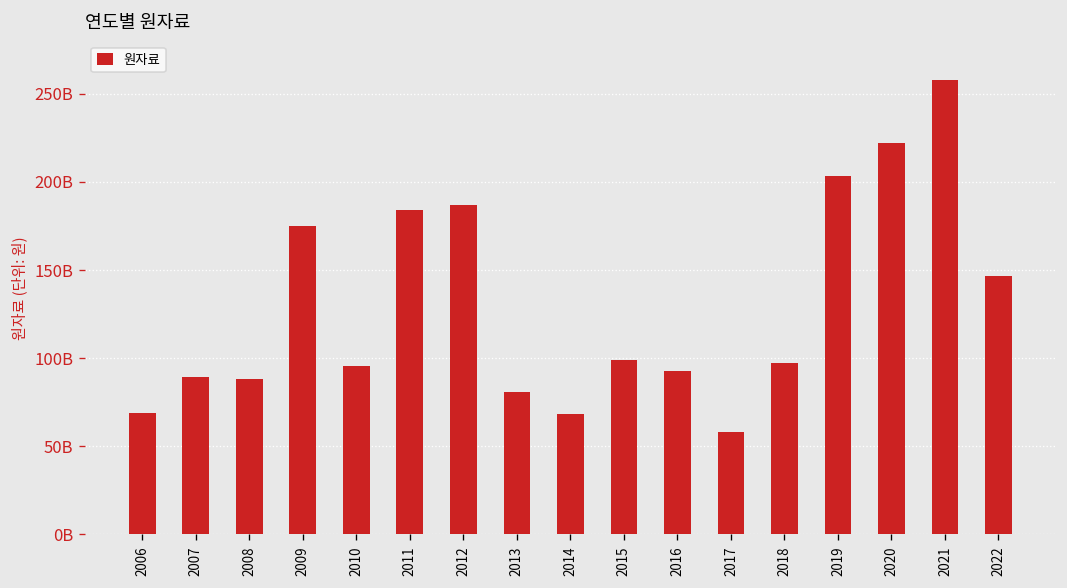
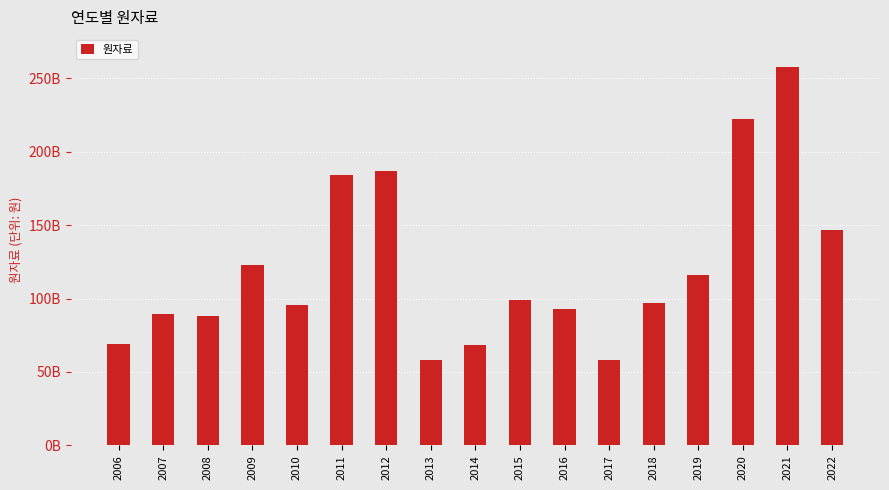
  {
    "2006": 69000000000,
    "2007": 90000000000,
    "2008": 88000000000,
-   "2009": 175000000000,
+   "2009": 123000000000,
    "2010": 96000000000,
    "2011": 184000000000,
    "2012": 187000000000,
-   "2013": 81000000000,
+   "2013": 58000000000,
    "2014": 68000000000,
    "2015": 99000000000,
    "2016": 93000000000,
    "2017": 58000000000,
    "2018": 97000000000,
-   "2019": 204000000000,
+   "2019": 116000000000,
    "2020": 222000000000,
    "2021": 258000000000,
    "2022": 146000000000
  }
